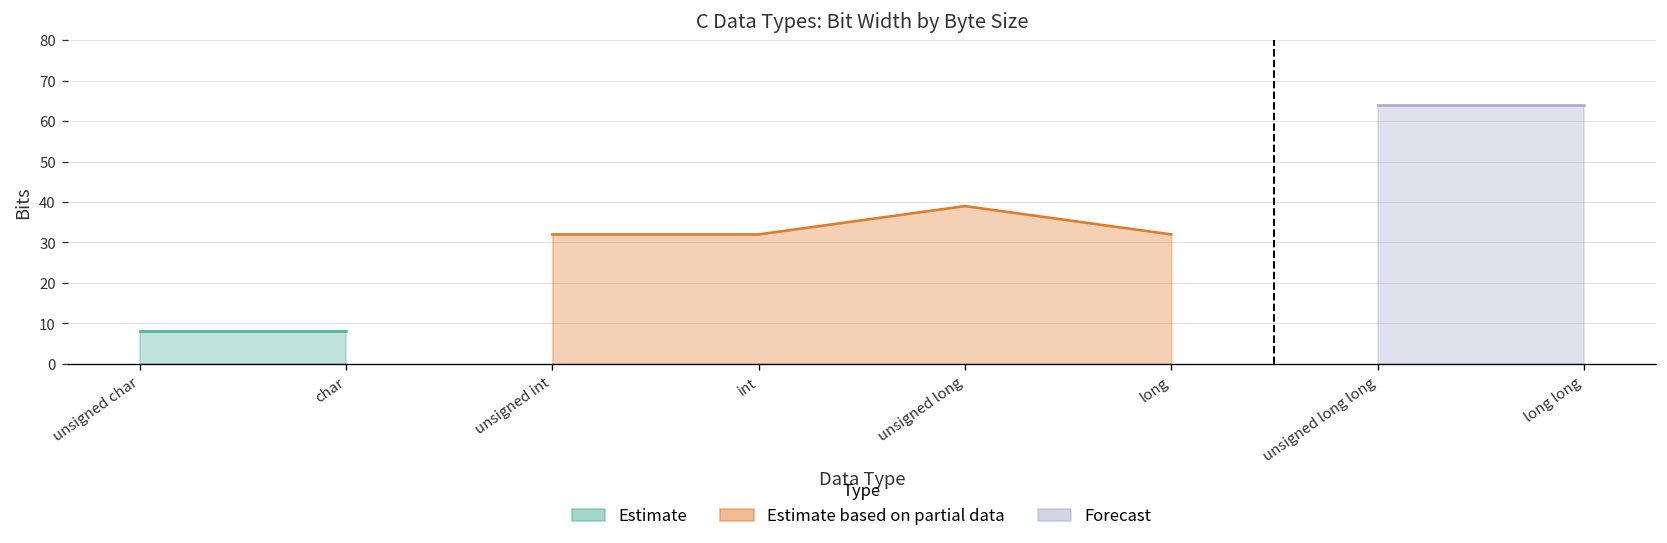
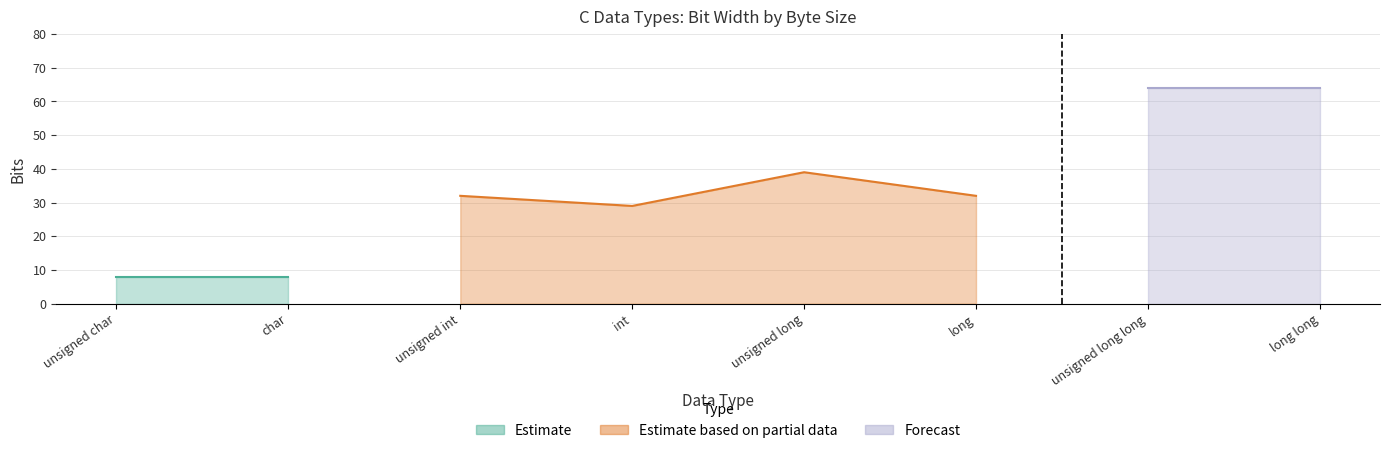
  {
    "Estimate based on partial data": {
      "unsigned int": 32,
-     "int": 32,
+     "int": 29,
      "unsigned long": 39,
      "long": 32
    }
  }
